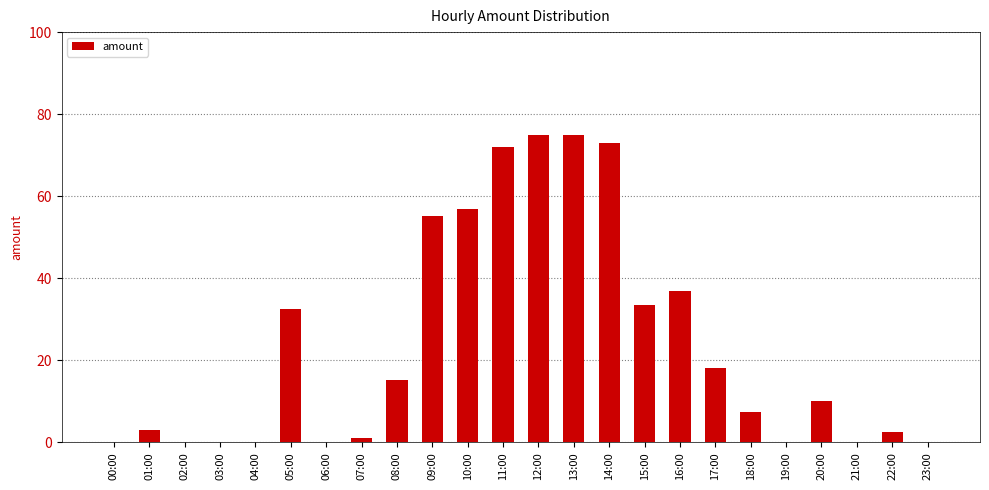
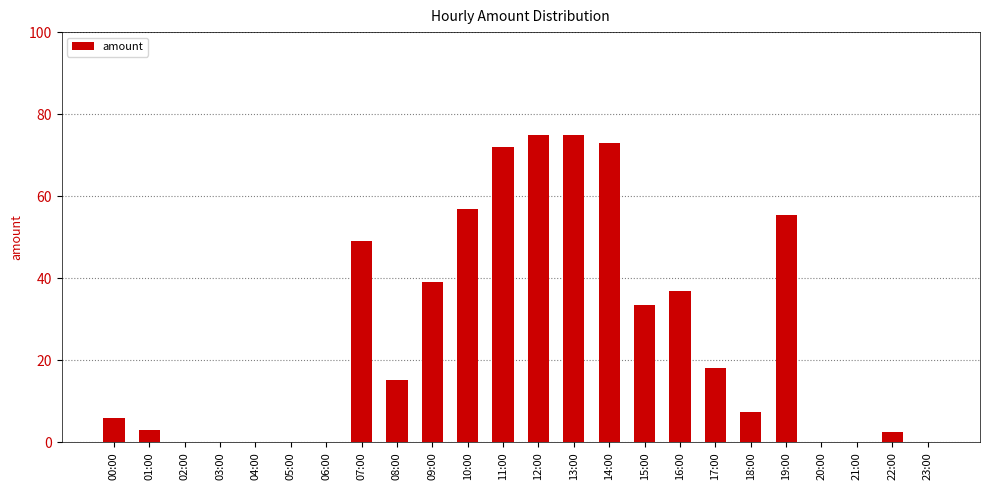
  {
-   "00:00": 0,
+   "00:00": 6,
    "01:00": 3,
    "02:00": 0,
    "03:00": 0,
    "04:00": 0,
-   "05:00": 33,
+   "05:00": 0,
    "06:00": 0,
-   "07:00": 1,
+   "07:00": 49,
    "08:00": 15,
-   "09:00": 55,
+   "09:00": 39,
    "10:00": 57,
    "11:00": 72,
    "12:00": 75,
    "13:00": 75,
    "14:00": 73,
    "15:00": 33,
    "16:00": 37,
    "17:00": 18,
    "18:00": 8,
-   "19:00": 0,
-   "20:00": 10,
+   "19:00": 55,
+   "20:00": 0,
    "21:00": 0,
    "22:00": 3,
    "23:00": 0
  }
